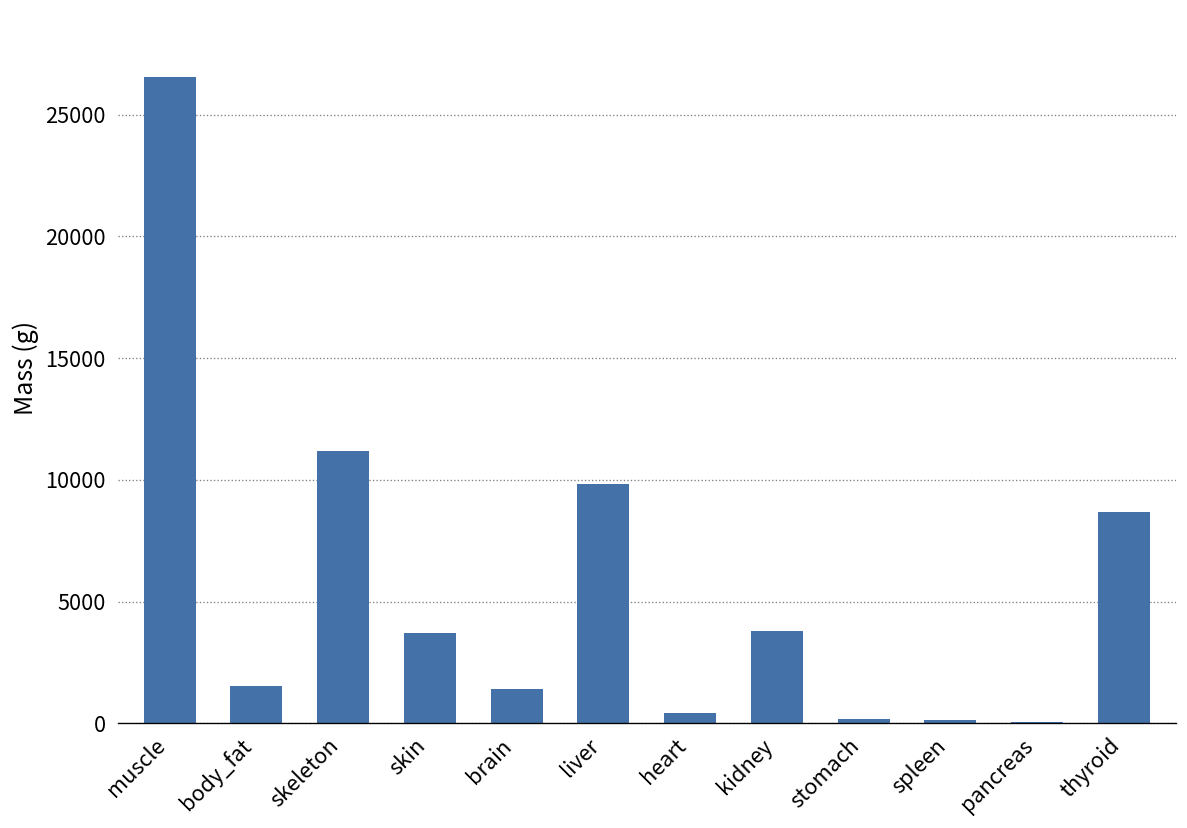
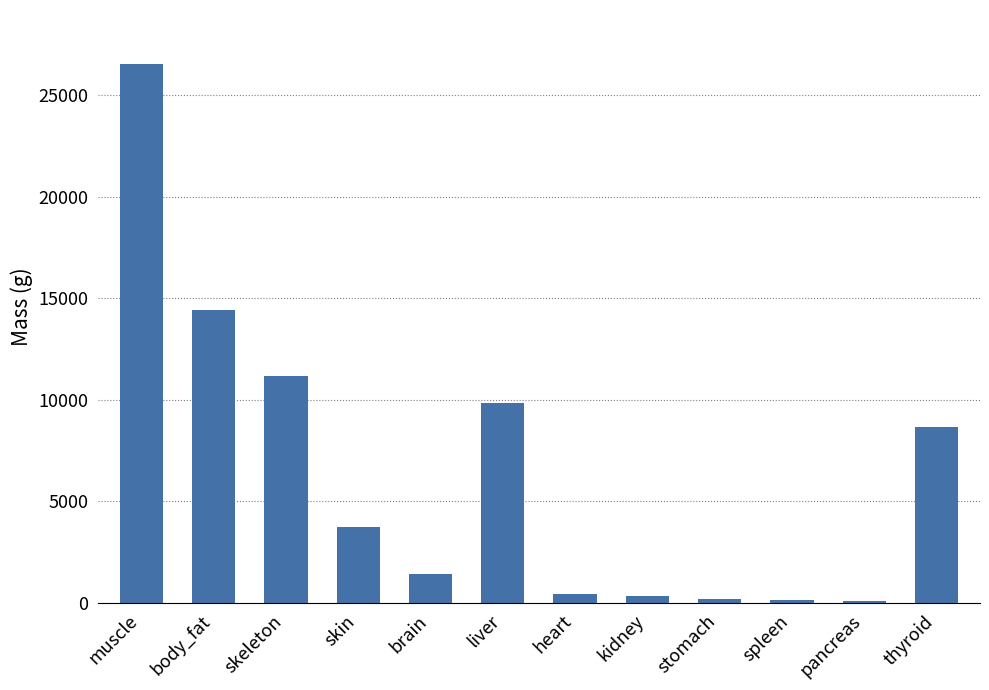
  {
    "muscle": 26600,
-   "body_fat": 1500,
+   "body_fat": 14400,
    "skeleton": 11200,
    "skin": 3700,
    "brain": 1400,
    "liver": 9800,
    "heart": 400,
-   "kidney": 3800,
+   "kidney": 300,
    "stomach": 200,
    "spleen": 100,
    "thyroid": 8700
  }
